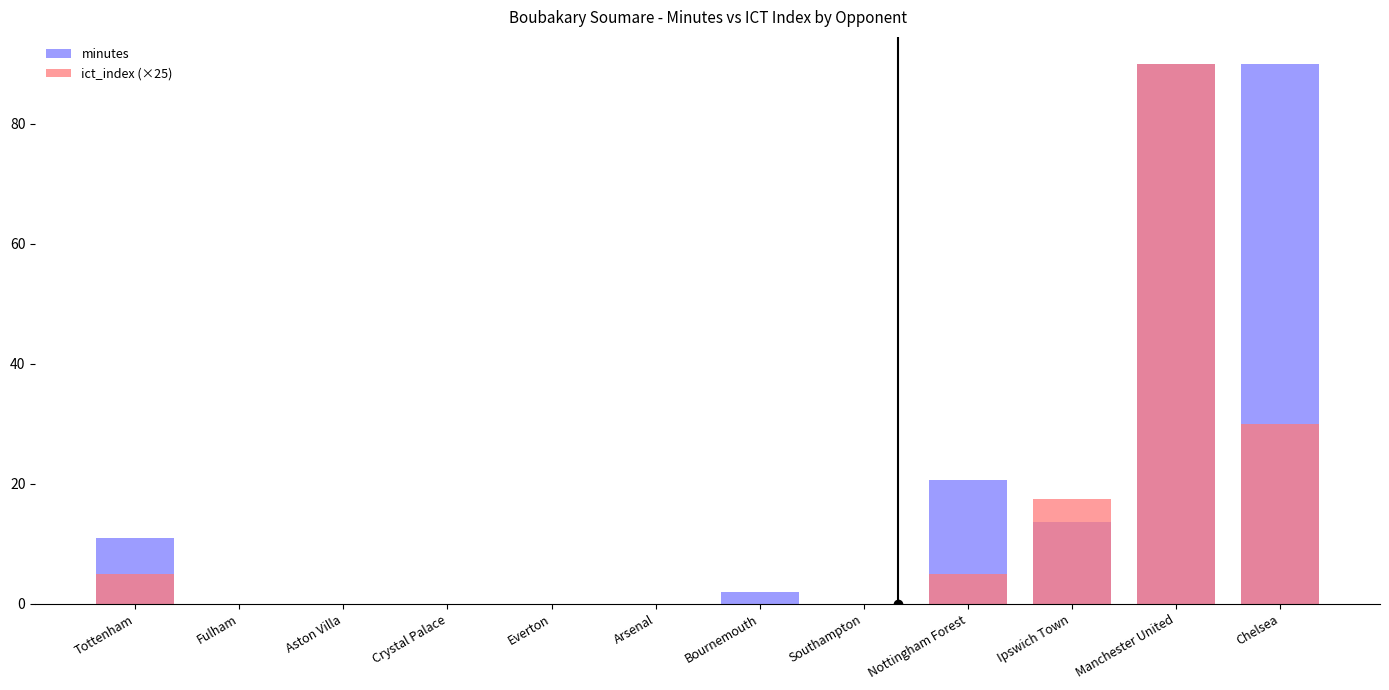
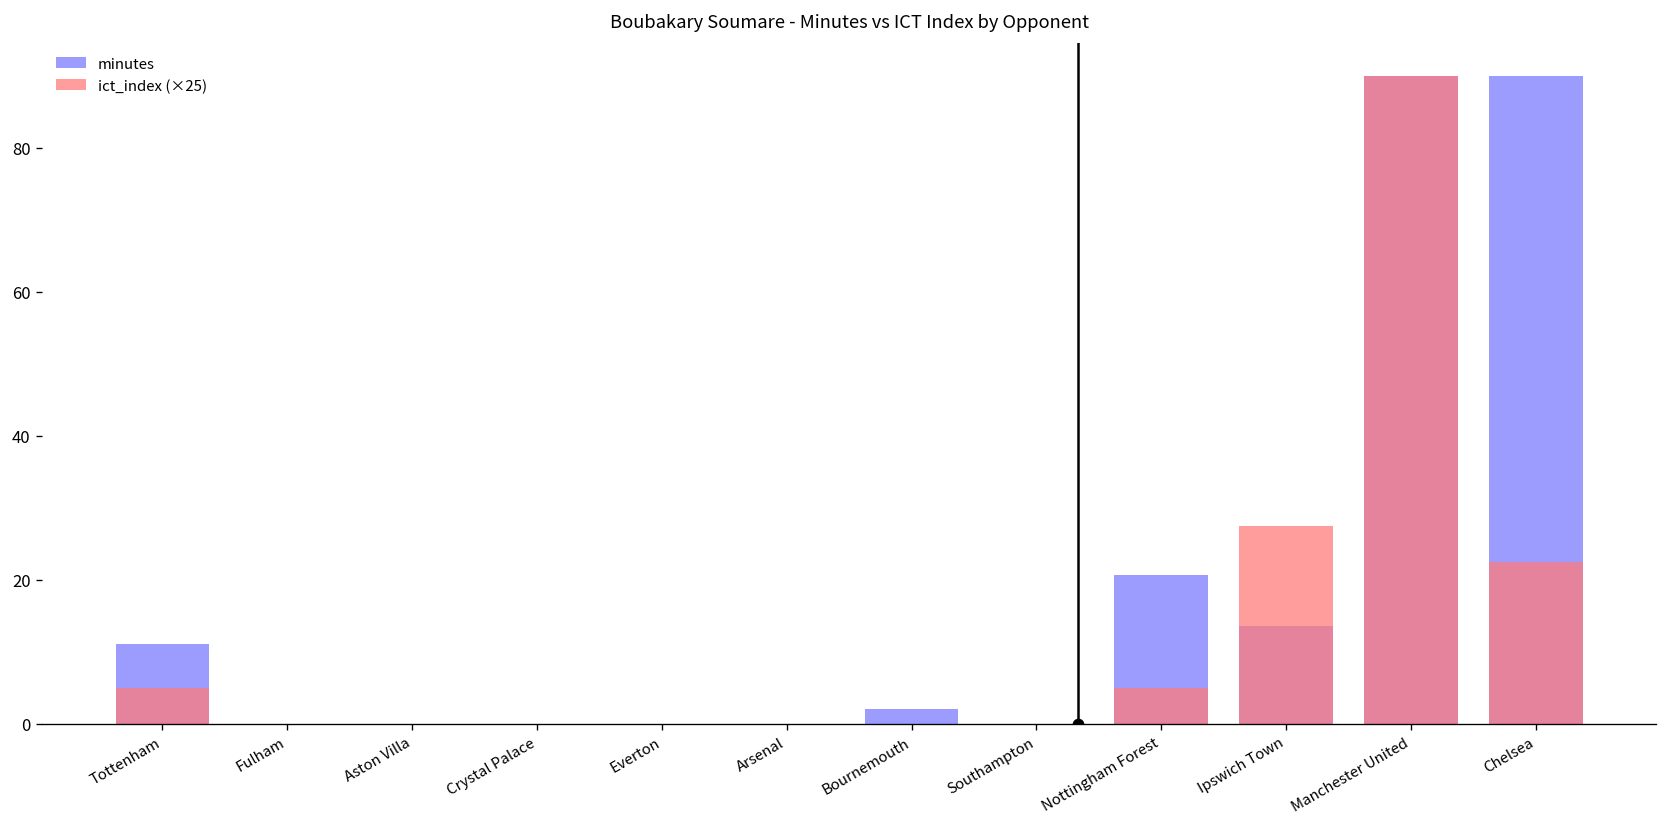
  {
    "minutes": {
      "Tottenham": 11,
      "Fulham": 0,
      "Aston Villa": 0,
      "Crystal Palace": 0,
      "Everton": 0,
      "Arsenal": 0,
      "Bournemouth": 2,
      "Southampton": 0,
      "Nottingham Forest": 21,
      "Manchester United": 90,
      "Chelsea": 90
    },
    "ict_index (×25)": {
      "Fulham": 0,
      "Aston Villa": 0,
      "Crystal Palace": 0,
      "Everton": 0,
      "Arsenal": 0,
      "Bournemouth": 0,
      "Southampton": 0,
-     "Ipswich Town": 18,
+     "Ipswich Town": 28,
      "Manchester United": 90,
-     "Chelsea": 30
+     "Chelsea": 23
    }
  }
